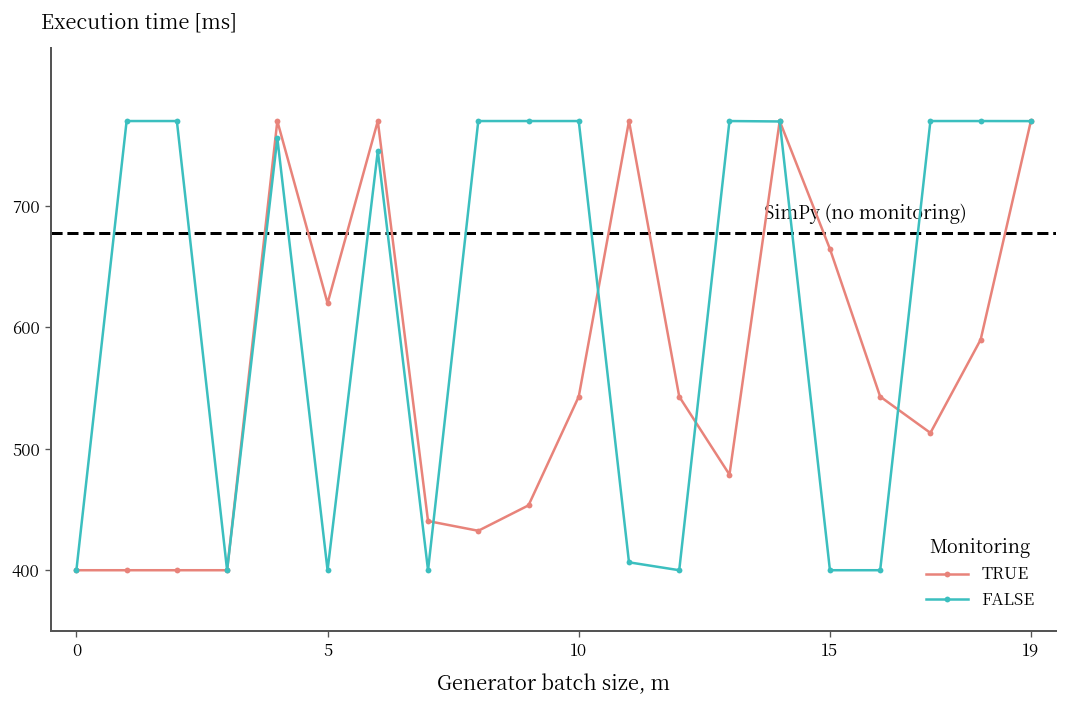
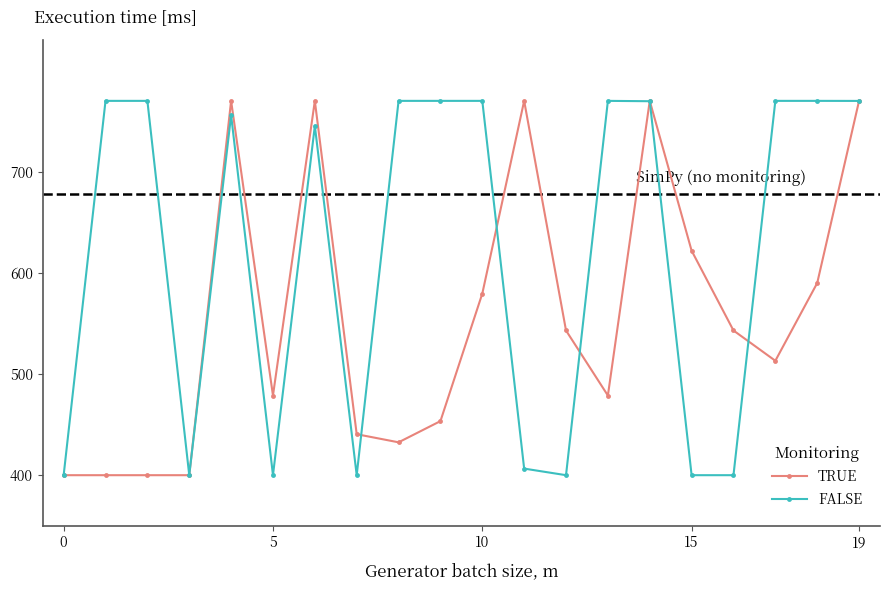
  {
    "TRUE": {
-     "5": 620,
-     "10": 543,
-     "15": 665
+     "5": 479,
+     "10": 579,
+     "15": 622
    },
    "FALSE": {
      "5": 400,
      "10": 770,
      "15": 400
    }
  }
